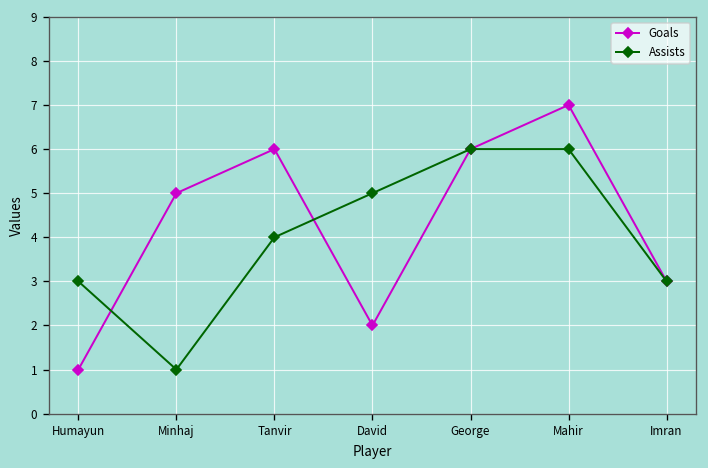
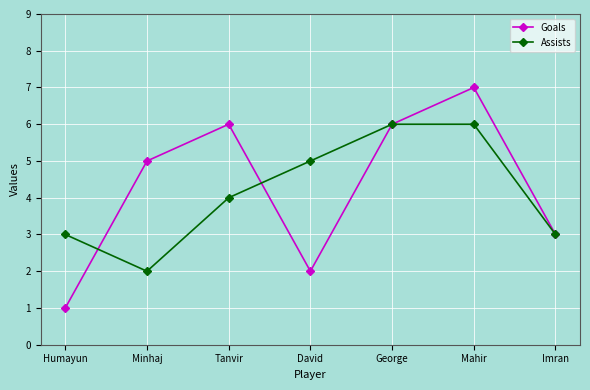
  {
    "Goals": {
      "Humayun": 1,
      "Minhaj": 5,
      "Tanvir": 6,
      "David": 2,
      "Mahir": 7
    },
    "Assists": {
      "Humayun": 3,
-     "Minhaj": 1,
+     "Minhaj": 2,
      "Tanvir": 4,
      "David": 5,
      "Mahir": 6
    }
  }
